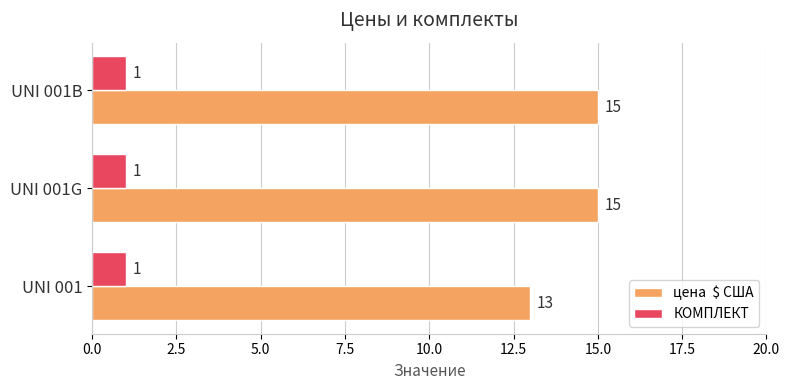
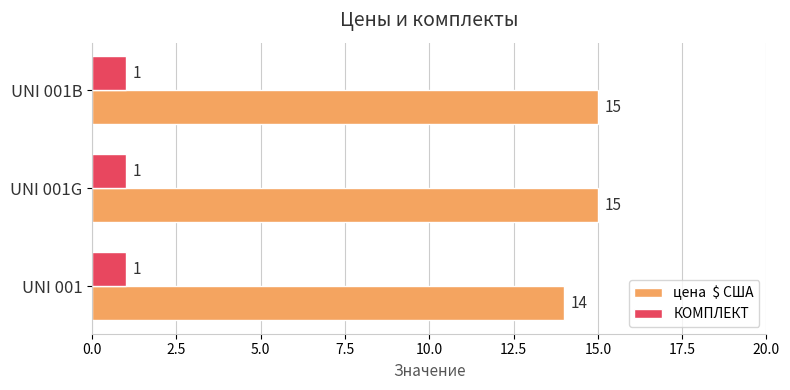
  {
    "цена $ США": {
      "UNI 001B": 15,
      "UNI 001G": 15,
-     "UNI 001": 13
+     "UNI 001": 14
    },
    "КОМПЛЕКТ": {
      "UNI 001B": 1,
      "UNI 001G": 1,
      "UNI 001": 1
    }
  }
